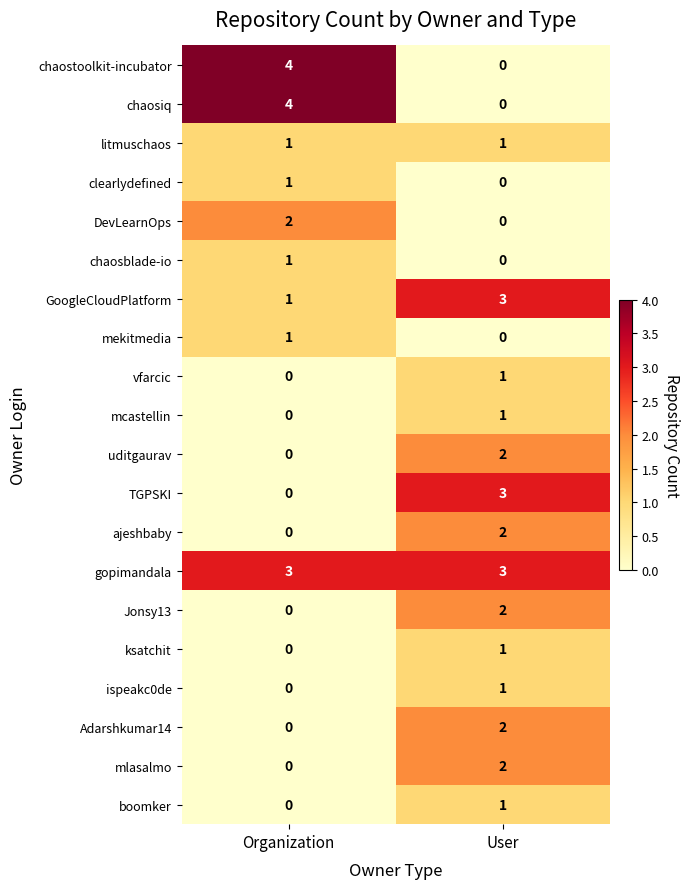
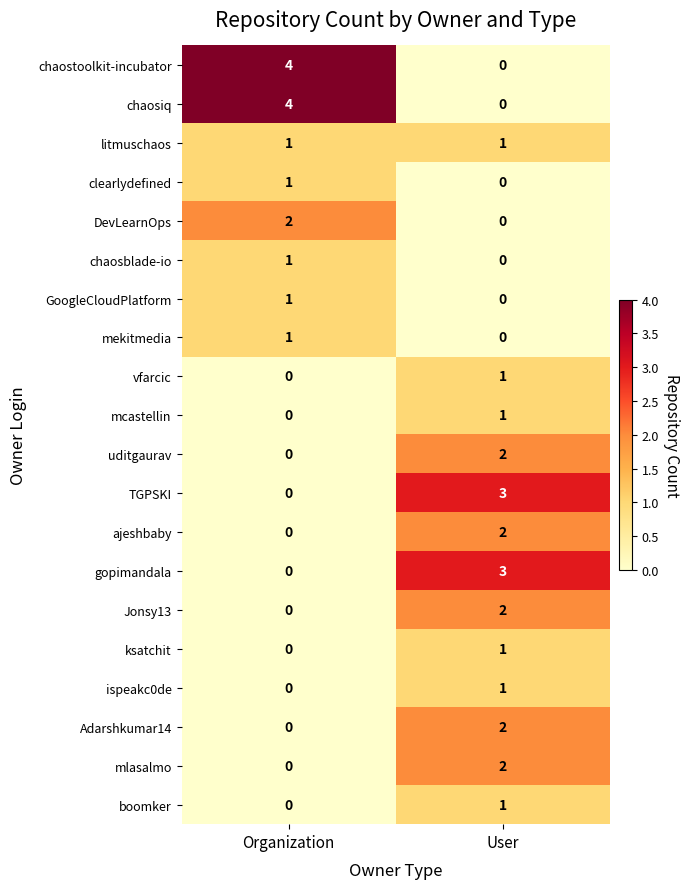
  {
    "chaostoolkit-incubator": {
      "Organization": 4,
      "User": 0
    },
    "chaosiq": {
      "Organization": 4,
      "User": 0
    },
    "litmuschaos": {
      "Organization": 1,
      "User": 1
    },
    "clearlydefined": {
      "Organization": 1,
      "User": 0
    },
    "DevLearnOps": {
      "Organization": 2,
      "User": 0
    },
    "chaosblade-io": {
      "Organization": 1,
      "User": 0
    },
    "GoogleCloudPlatform": {
      "Organization": 1,
-     "User": 3
+     "User": 0
    },
    "mekitmedia": {
      "Organization": 1,
      "User": 0
    },
    "vfarcic": {
      "Organization": 0,
      "User": 1
    },
    "mcastellin": {
      "Organization": 0,
      "User": 1
    },
    "uditgaurav": {
      "Organization": 0,
      "User": 2
    },
    "TGPSKI": {
      "Organization": 0,
      "User": 3
    },
    "ajeshbaby": {
      "Organization": 0,
      "User": 2
    },
    "gopimandala": {
-     "Organization": 3,
+     "Organization": 0,
      "User": 3
    },
    "Jonsy13": {
      "Organization": 0,
      "User": 2
    },
    "ksatchit": {
      "Organization": 0,
      "User": 1
    },
    "ispeakc0de": {
      "Organization": 0,
      "User": 1
    },
    "Adarshkumar14": {
      "Organization": 0,
      "User": 2
    },
    "mlasalmo": {
      "Organization": 0,
      "User": 2
    },
    "boomker": {
      "Organization": 0,
      "User": 1
    }
  }
